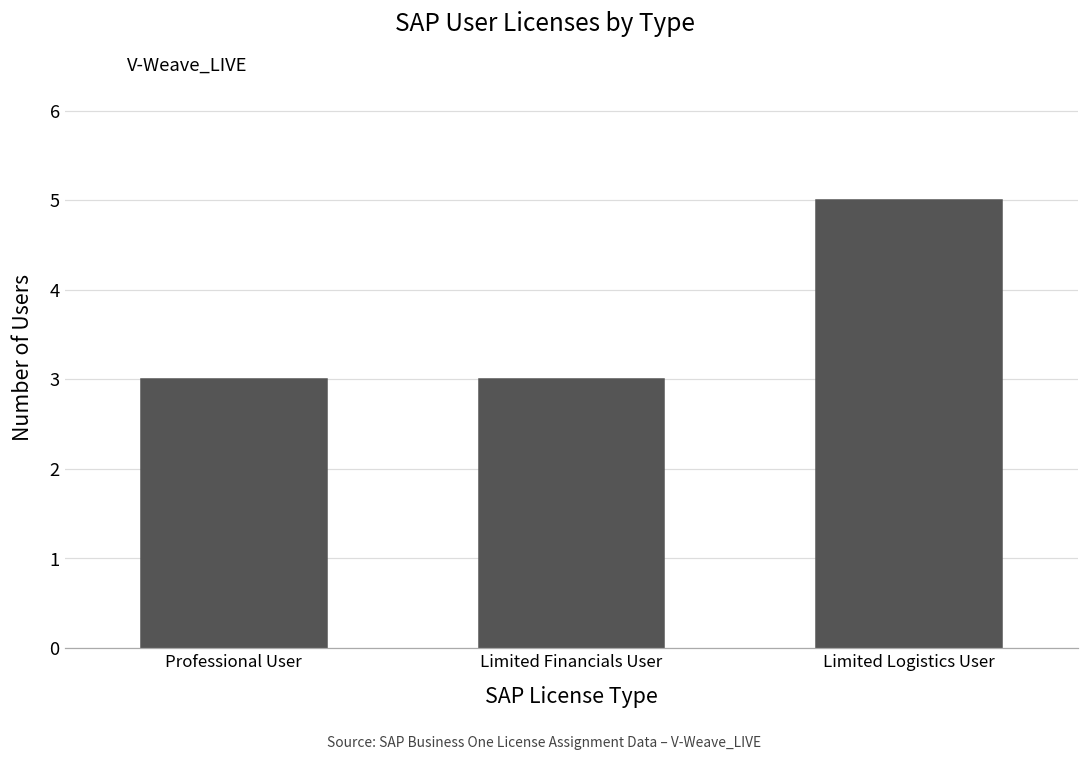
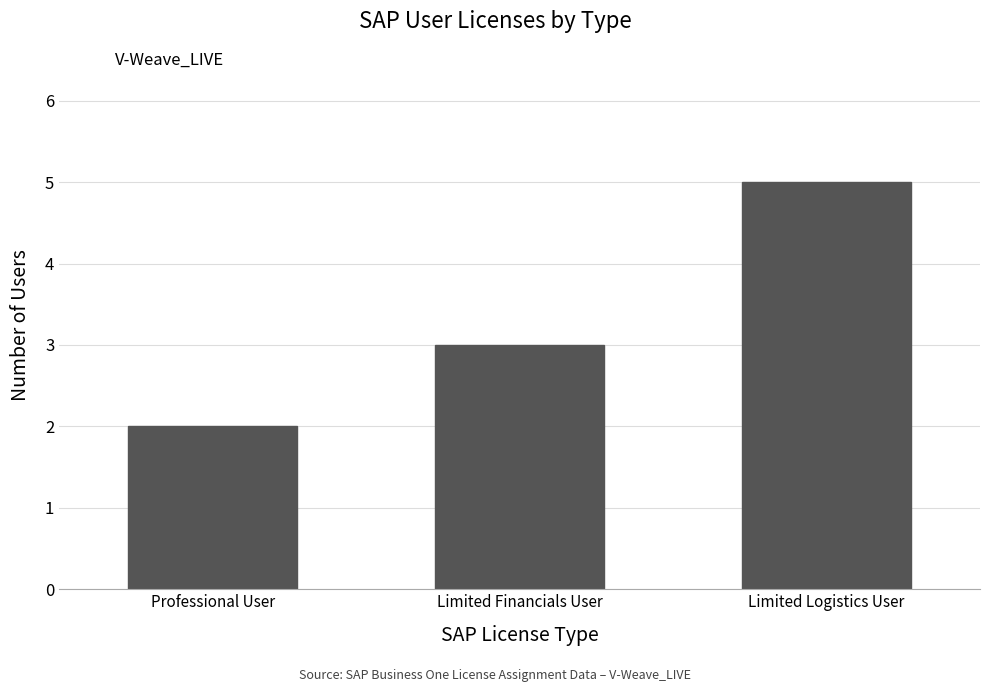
  {
-   "Professional User": 3,
+   "Professional User": 2,
    "Limited Financials User": 3,
    "Limited Logistics User": 5
  }
